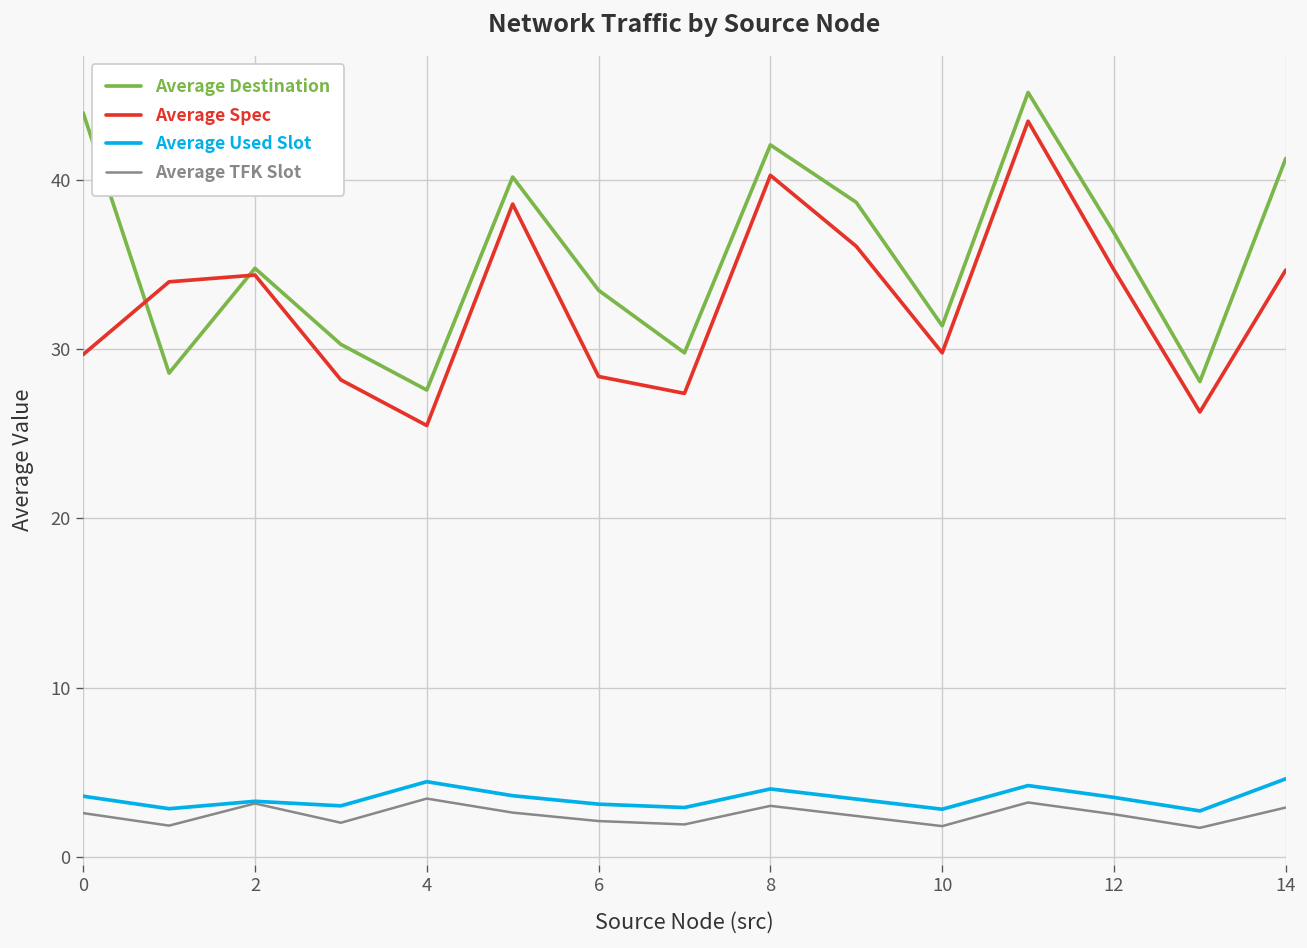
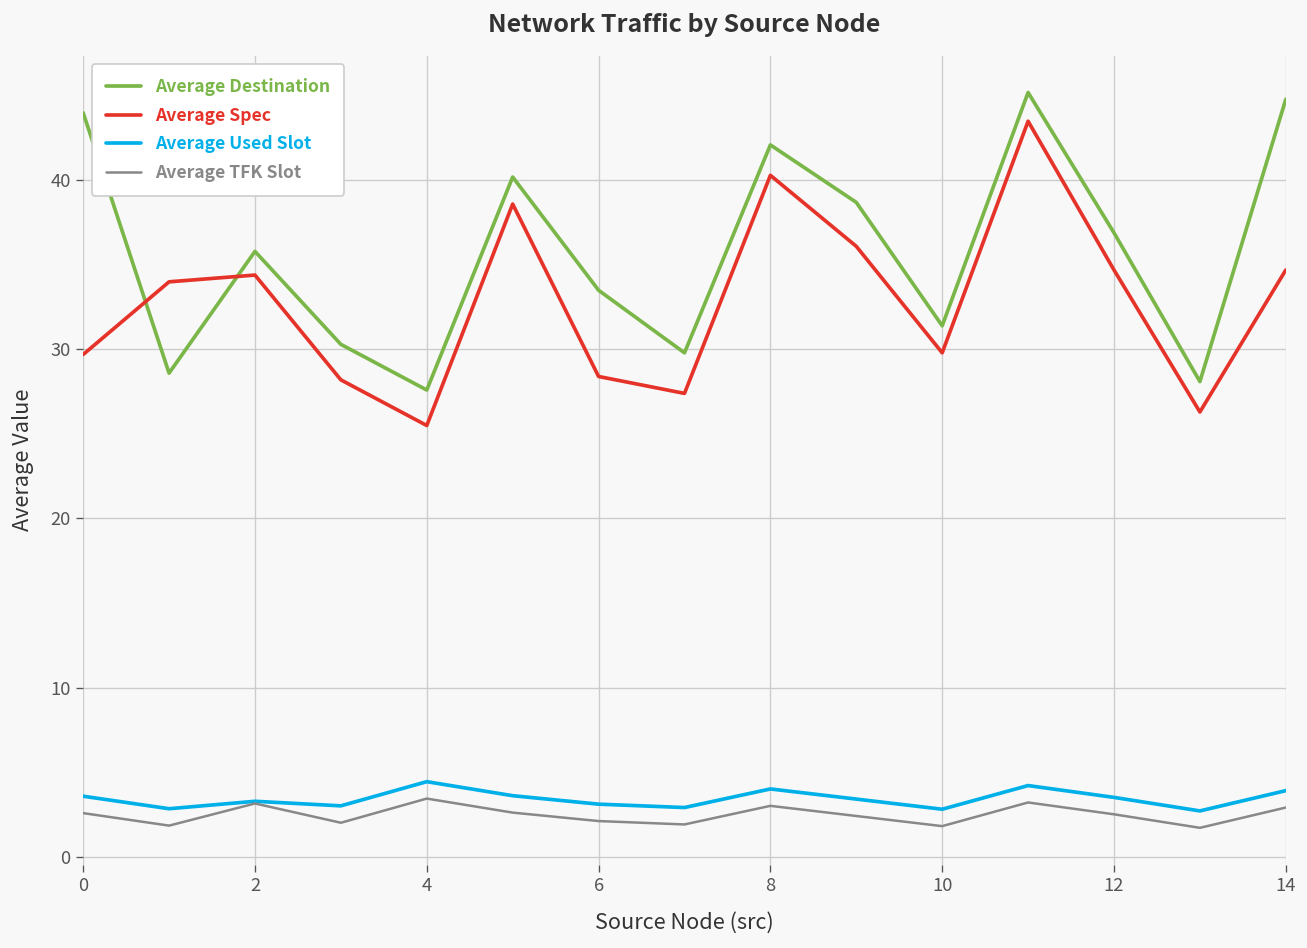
  {
    "Average Destination": {
      "0": 44.0,
-     "2": 34.8,
+     "2": 35.8,
      "4": 27.6,
      "6": 33.5,
      "8": 42.1,
      "10": 31.4,
      "12": 36.9,
-     "14": 41.3
+     "14": 44.8
    },
    "Average Spec": {
      "0": 29.7,
      "2": 34.4,
      "4": 25.5,
      "6": 28.4,
      "8": 40.3,
      "10": 29.8,
      "12": 34.7,
      "14": 34.7
    },
    "Average Used Slot": {
      "0": 3.6,
      "4": 4.4,
      "6": 3.1,
      "8": 4.0,
      "10": 2.8,
      "12": 3.5,
-     "14": 4.6
+     "14": 3.9
    },
    "Average TFK Slot": {
      "0": 2.6,
      "4": 3.4,
      "6": 2.1,
      "8": 3.0,
      "10": 1.8,
      "12": 2.5,
      "14": 2.9
    }
  }
